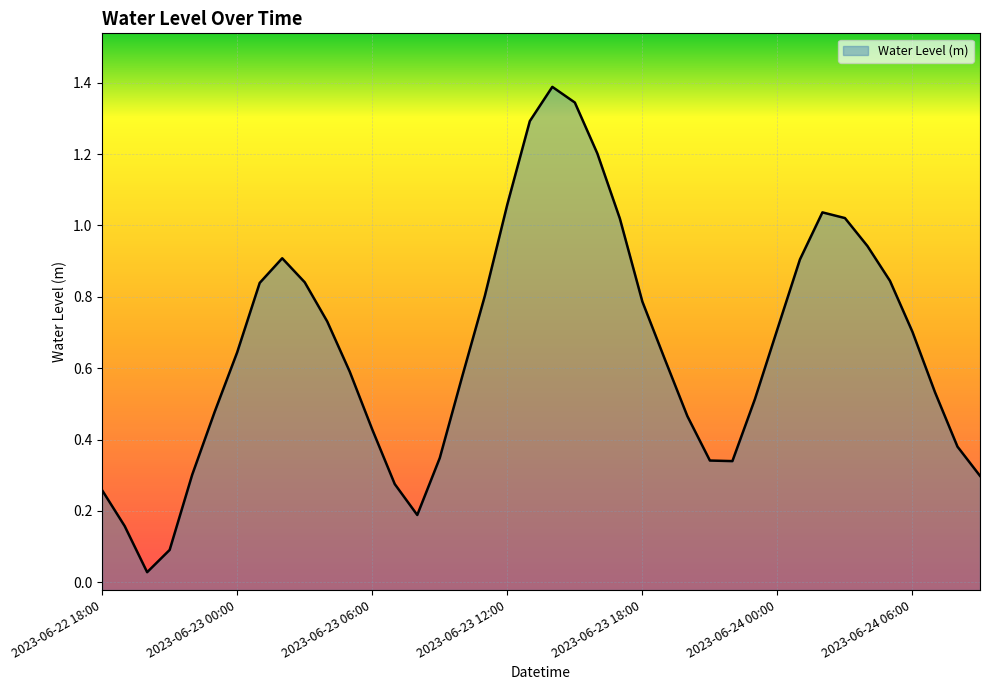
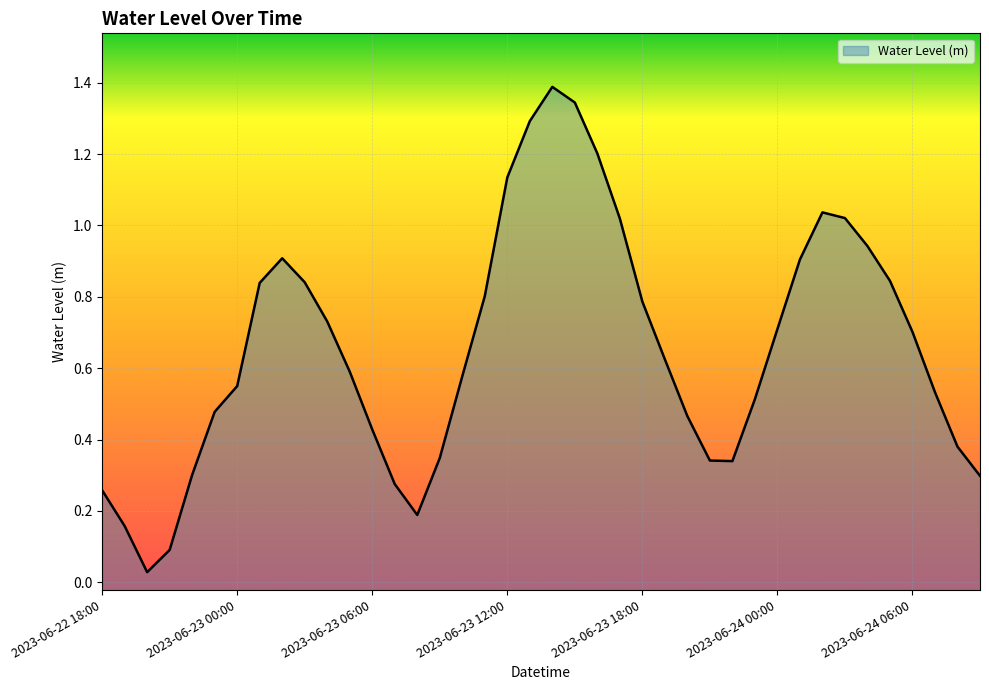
  {
    "2023-06-22 18:00": 0.26,
-   "2023-06-23 00:00": 0.64,
+   "2023-06-23 00:00": 0.55,
    "2023-06-23 06:00": 0.43,
-   "2023-06-23 12:00": 1.06,
+   "2023-06-23 12:00": 1.13,
    "2023-06-23 18:00": 0.79,
    "2023-06-24 00:00": 0.71,
    "2023-06-24 06:00": 0.70
  }
